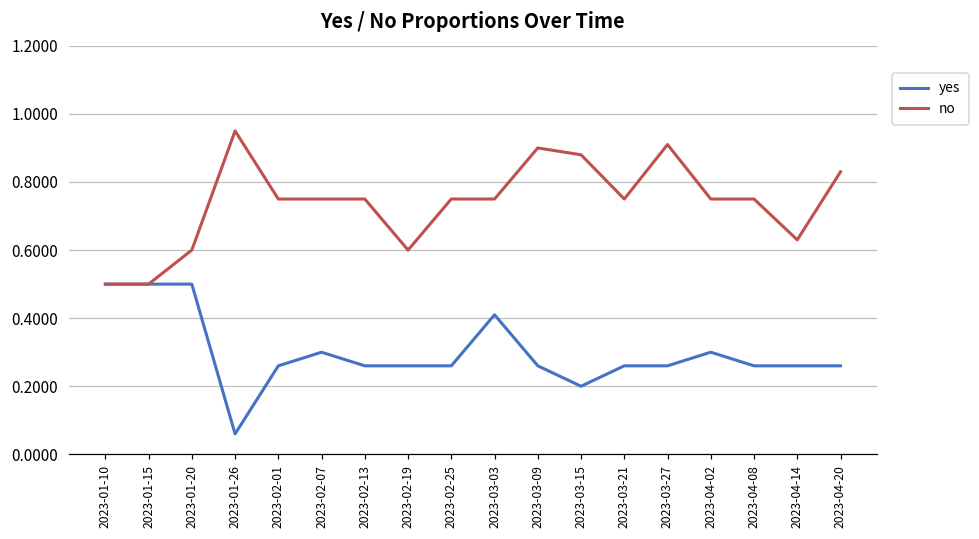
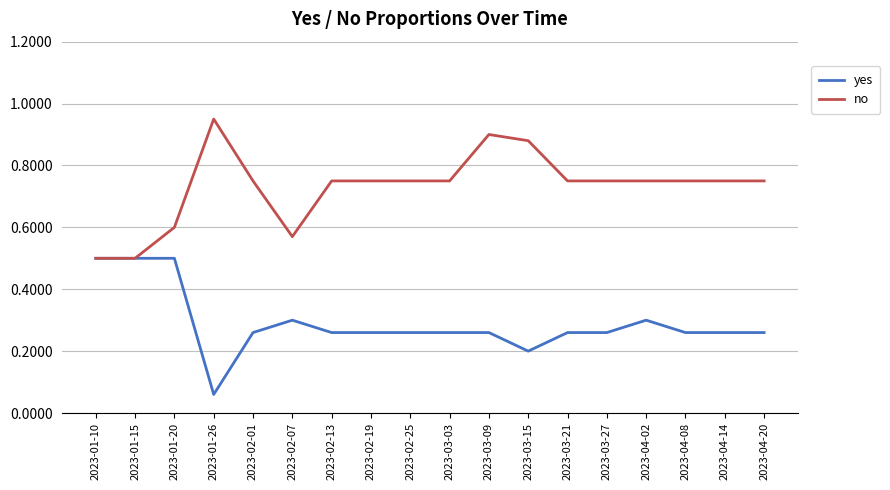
  {
    "yes": {
      "2023-01-20": 0.50,
      "2023-01-26": 0.06,
      "2023-02-01": 0.26,
      "2023-02-07": 0.30,
      "2023-02-13": 0.26,
      "2023-02-19": 0.26,
      "2023-02-25": 0.26,
-     "2023-03-03": 0.41,
+     "2023-03-03": 0.26,
      "2023-03-09": 0.26,
      "2023-03-15": 0.20,
      "2023-03-21": 0.26,
      "2023-03-27": 0.26,
      "2023-04-02": 0.30,
      "2023-04-08": 0.26,
      "2023-04-14": 0.26,
      "2023-04-20": 0.26
    },
    "no": {
      "2023-01-20": 0.60,
      "2023-01-26": 0.95,
      "2023-02-01": 0.75,
-     "2023-02-07": 0.75,
+     "2023-02-07": 0.57,
      "2023-02-13": 0.75,
-     "2023-02-19": 0.60,
+     "2023-02-19": 0.75,
      "2023-02-25": 0.75,
      "2023-03-03": 0.75,
      "2023-03-09": 0.90,
      "2023-03-15": 0.88,
      "2023-03-21": 0.75,
-     "2023-03-27": 0.91,
+     "2023-03-27": 0.75,
      "2023-04-02": 0.75,
      "2023-04-08": 0.75,
-     "2023-04-14": 0.63,
-     "2023-04-20": 0.83
+     "2023-04-14": 0.75,
+     "2023-04-20": 0.75
    }
  }
